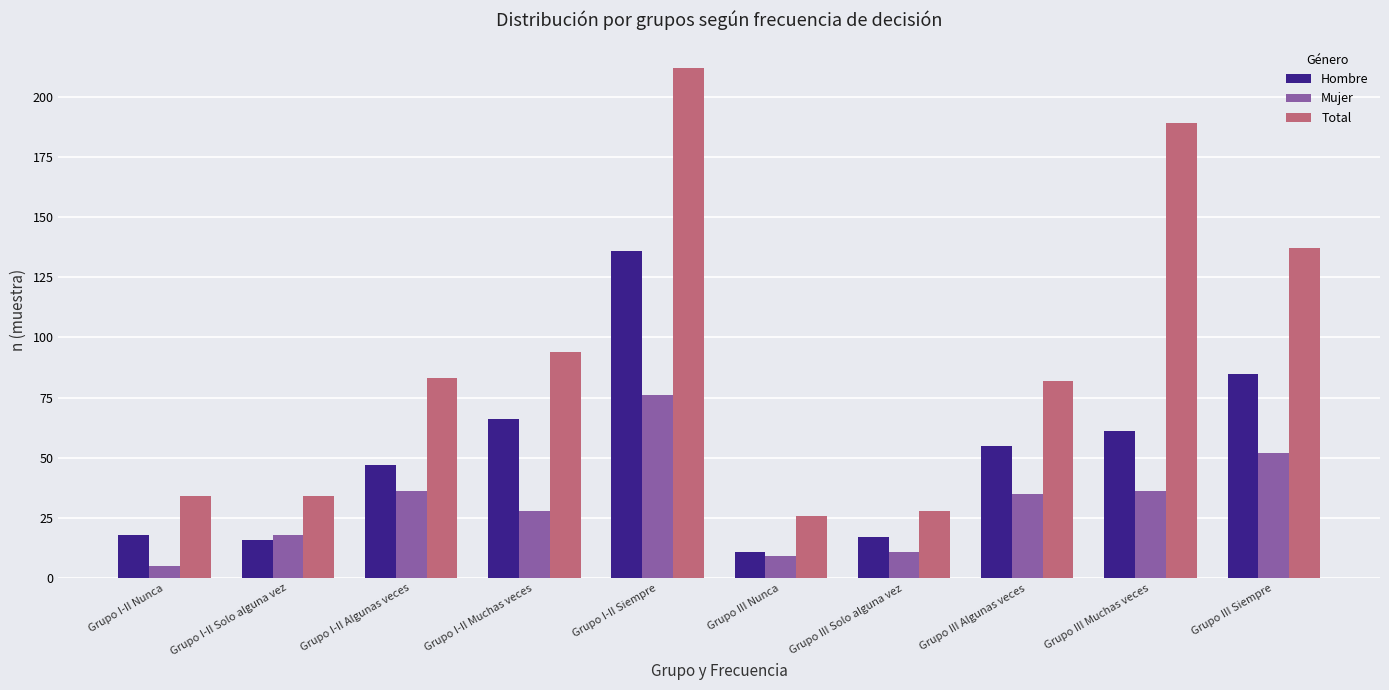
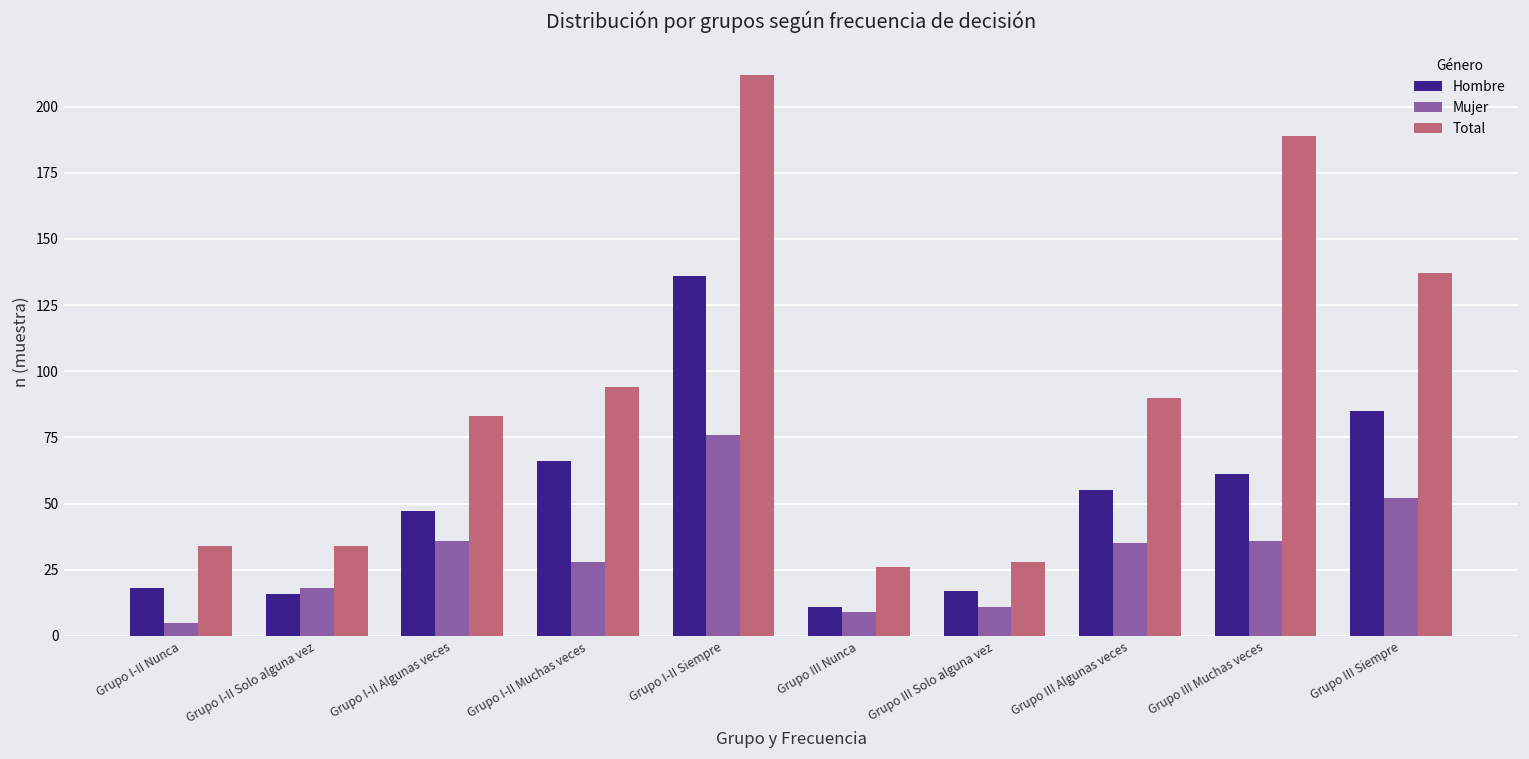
  {
    "Hombre": {
      "Grupo I-II Nunca": 18,
      "Grupo I-II Solo alguna vez": 16,
      "Grupo I-II Algunas veces": 47,
      "Grupo I-II Muchas veces": 66,
      "Grupo I-II Siempre": 136,
      "Grupo III Nunca": 11,
      "Grupo III Solo alguna vez": 17,
      "Grupo III Algunas veces": 55,
      "Grupo III Muchas veces": 61,
      "Grupo III Siempre": 85
    },
    "Mujer": {
      "Grupo I-II Nunca": 5,
      "Grupo I-II Solo alguna vez": 18,
      "Grupo I-II Algunas veces": 36,
      "Grupo I-II Muchas veces": 28,
      "Grupo I-II Siempre": 76,
      "Grupo III Nunca": 9,
      "Grupo III Solo alguna vez": 11,
      "Grupo III Algunas veces": 35,
      "Grupo III Muchas veces": 36,
      "Grupo III Siempre": 52
    },
    "Total": {
      "Grupo I-II Nunca": 34,
      "Grupo I-II Solo alguna vez": 34,
      "Grupo I-II Algunas veces": 83,
      "Grupo I-II Muchas veces": 94,
      "Grupo I-II Siempre": 212,
      "Grupo III Nunca": 26,
      "Grupo III Solo alguna vez": 28,
-     "Grupo III Algunas veces": 82,
+     "Grupo III Algunas veces": 90,
      "Grupo III Muchas veces": 189,
      "Grupo III Siempre": 137
    }
  }
